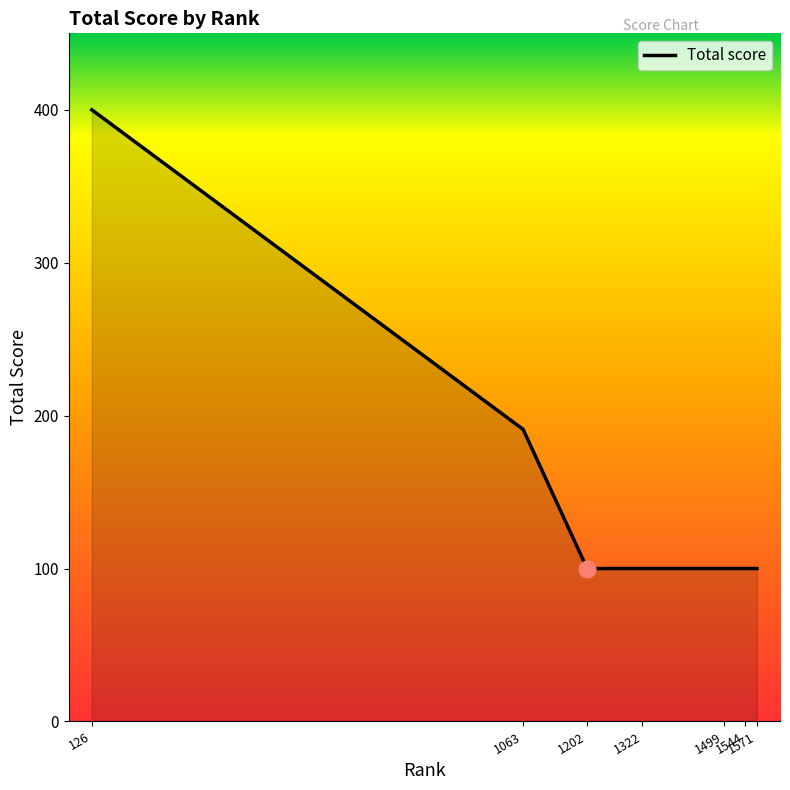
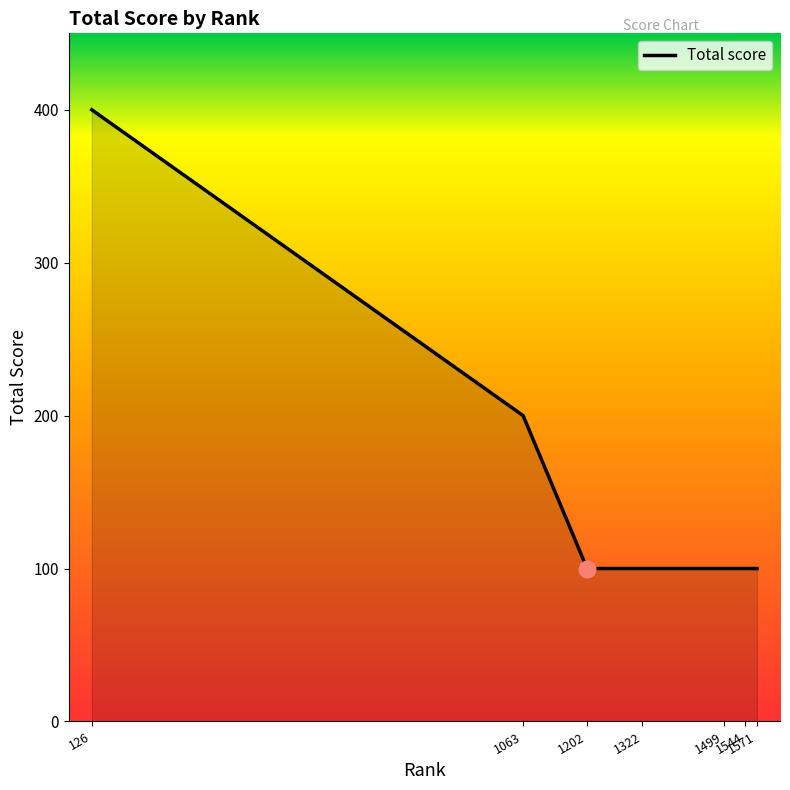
  {
    "Total score": {
      "126": 400,
-     "1063": 191,
+     "1063": 200,
      "1322": 100,
      "1499": 100,
      "1544": 100,
      "1571": 100
    }
  }
